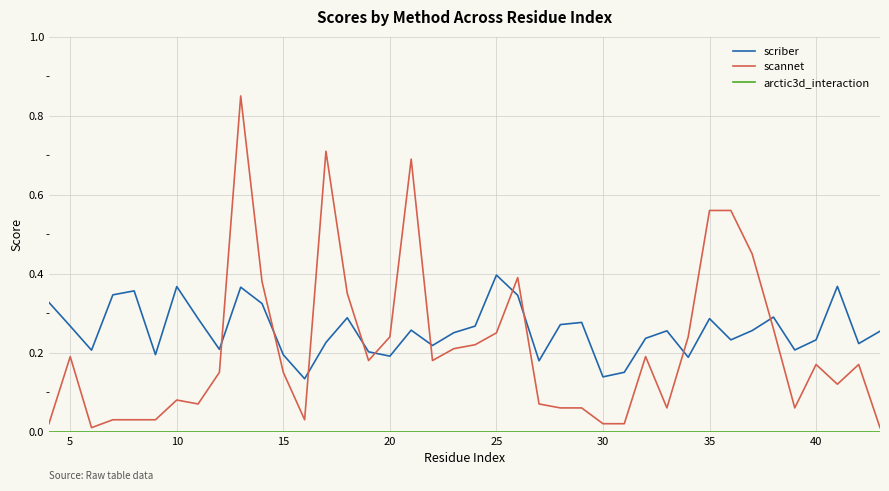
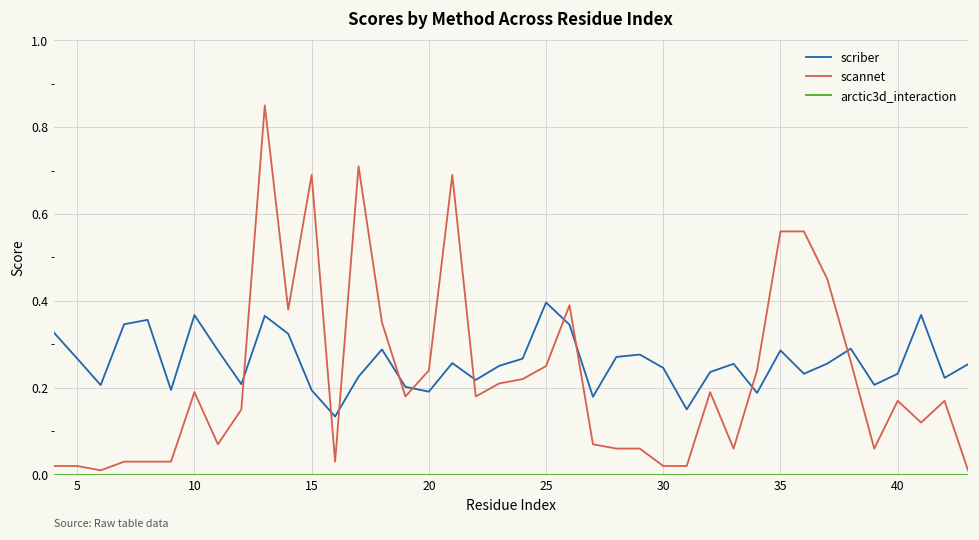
  {
    "scriber": {
      "5": 0.27,
      "10": 0.37,
      "15": 0.19,
      "20": 0.19,
      "25": 0.40,
-     "30": 0.14,
+     "30": 0.25,
      "35": 0.29,
      "40": 0.23
    },
    "scannet": {
-     "5": 0.19,
-     "10": 0.08,
-     "15": 0.15,
+     "5": 0.02,
+     "10": 0.19,
+     "15": 0.69,
      "20": 0.24,
      "25": 0.25,
      "30": 0.02,
      "35": 0.56,
      "40": 0.17
    },
    "arctic3d_interaction": {
      "5": 0.00,
      "10": 0.00,
      "15": 0.00,
      "20": 0.00,
      "25": 0.00,
      "30": 0.00,
      "35": 0.00,
      "40": 0.00
    }
  }
